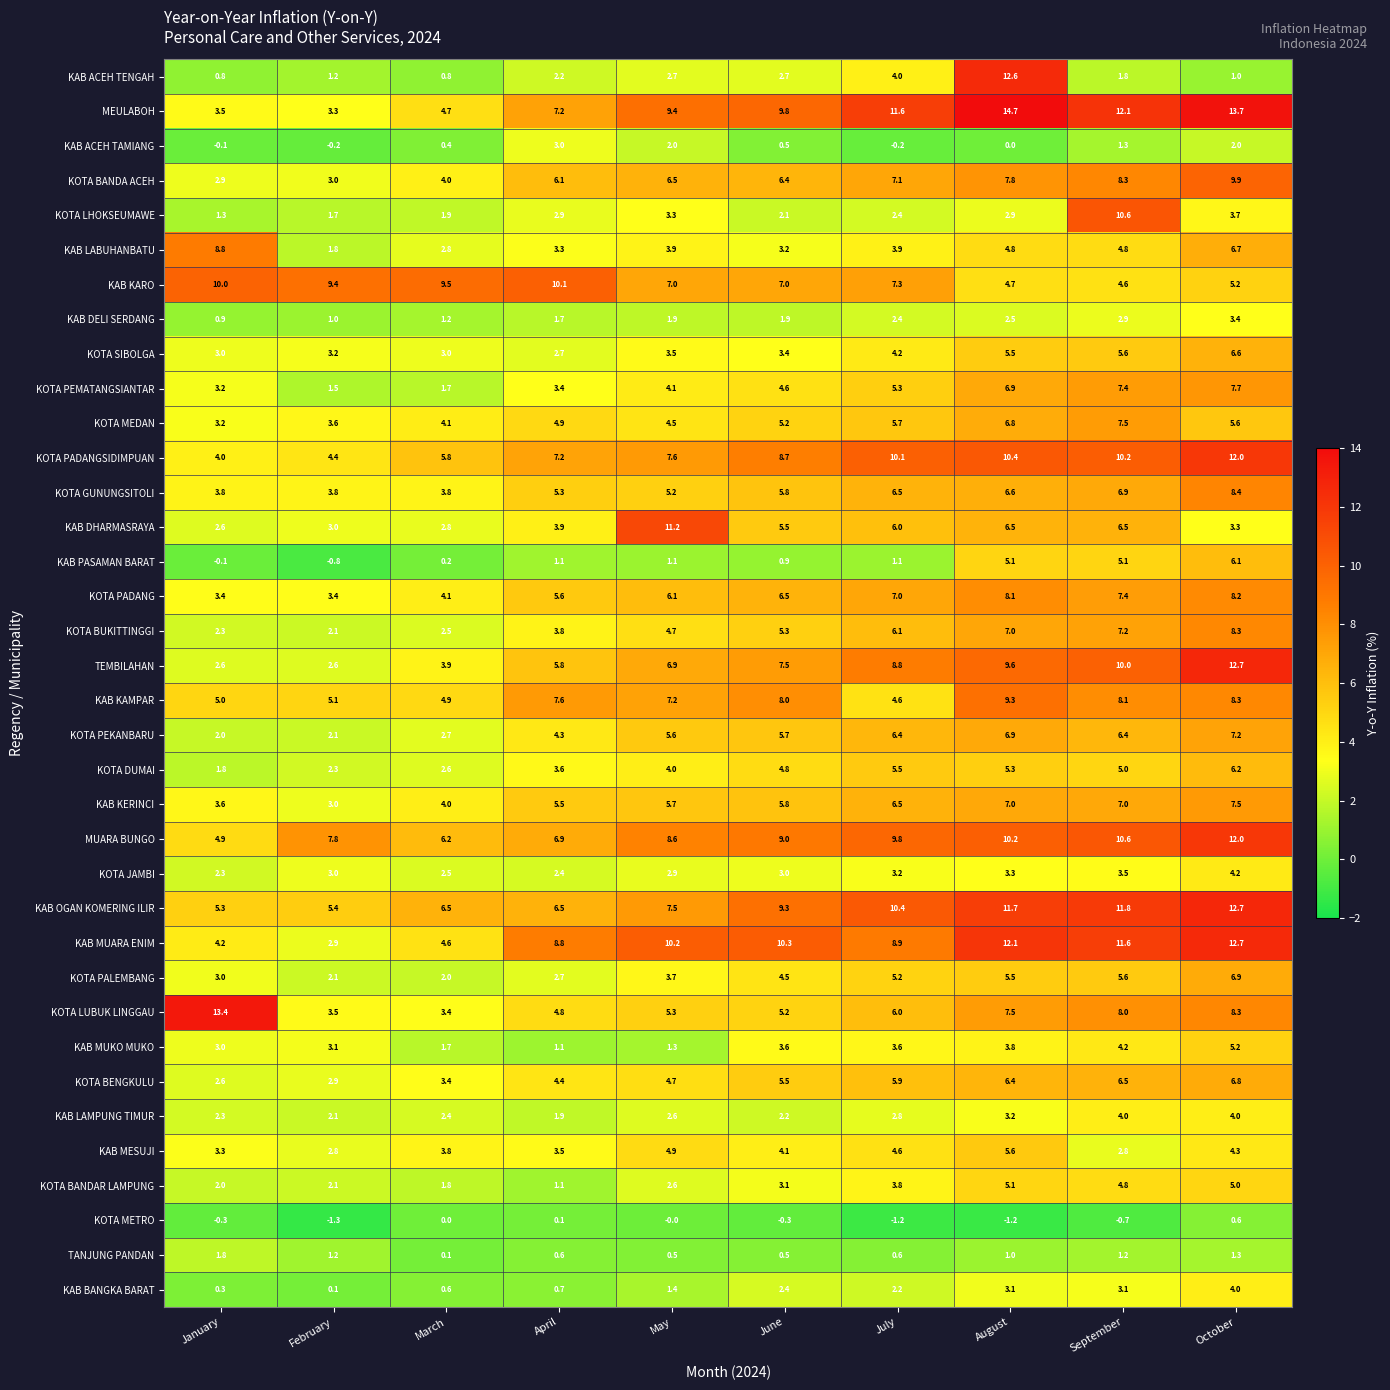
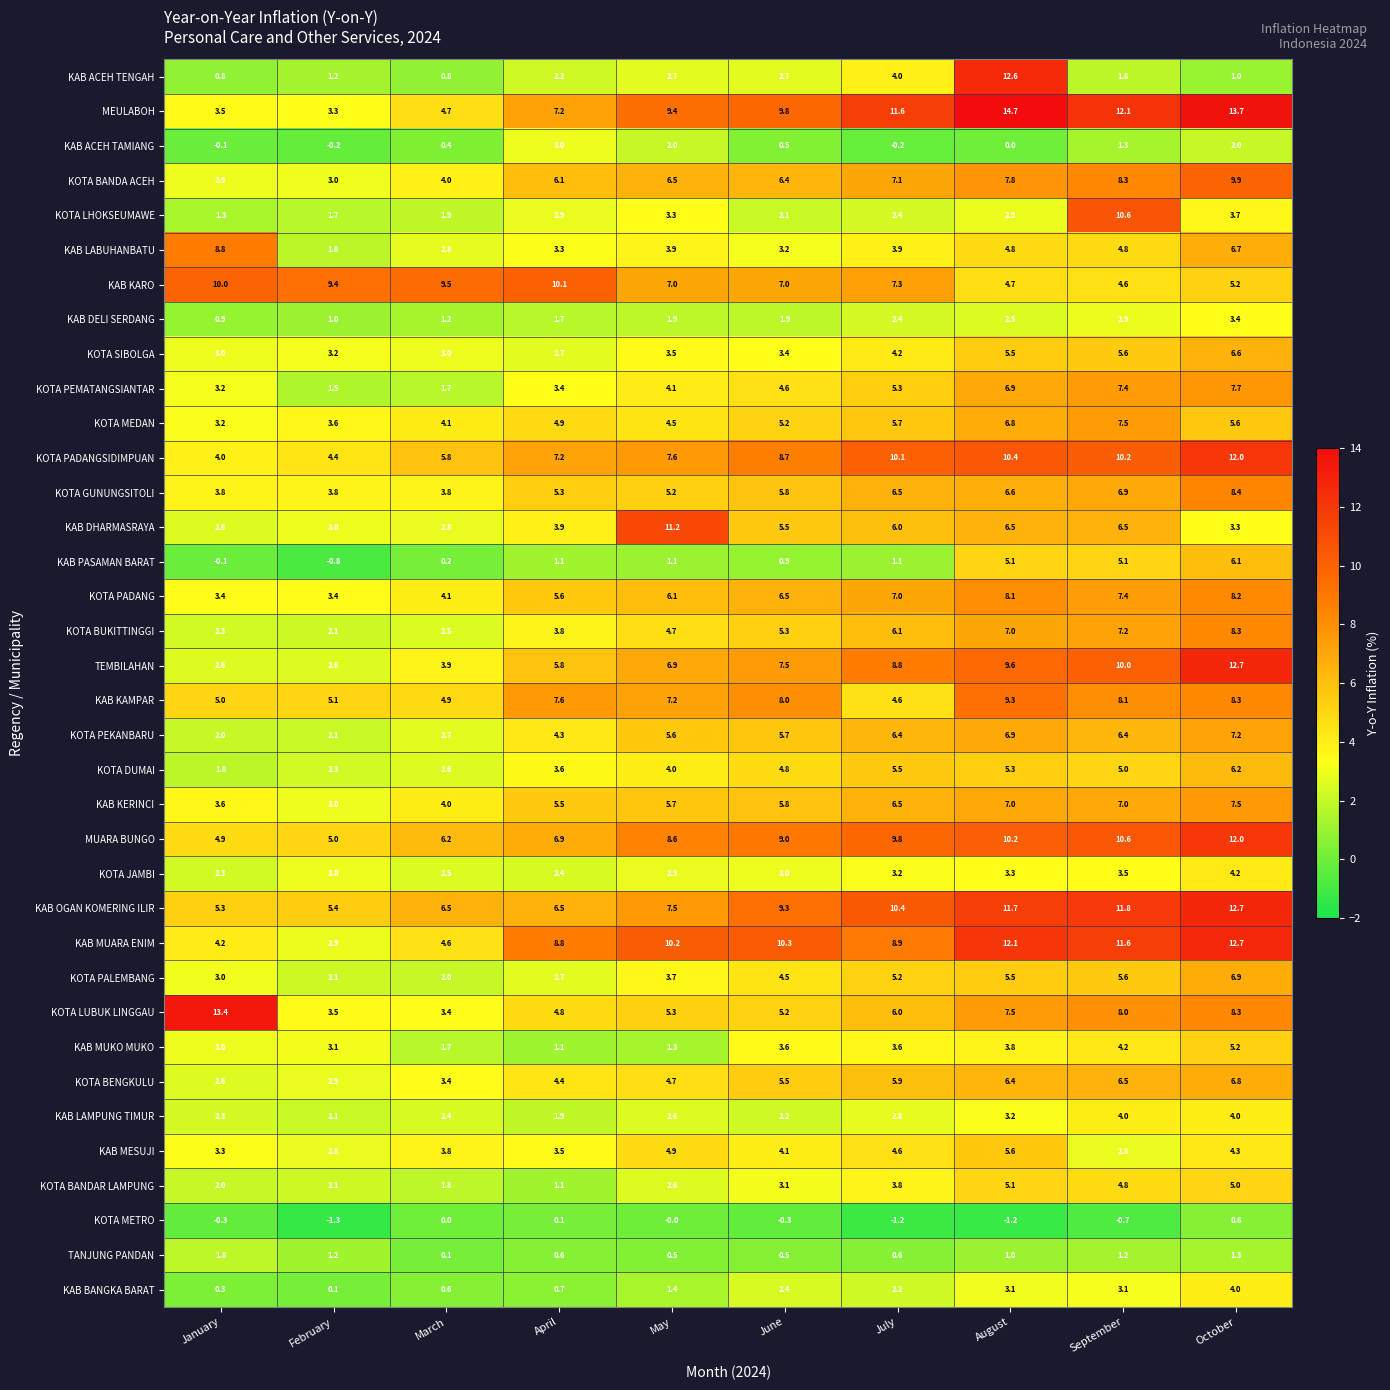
  {
    "MUARA BUNGO": {
      "January": 4.9,
-     "February": 7.8,
+     "February": 5.0,
      "March": 6.2,
      "April": 6.9,
      "May": 8.6,
      "June": 9.0,
      "July": 9.8,
      "August": 10.2,
      "September": 10.6,
      "October": 12.0
    }
  }
